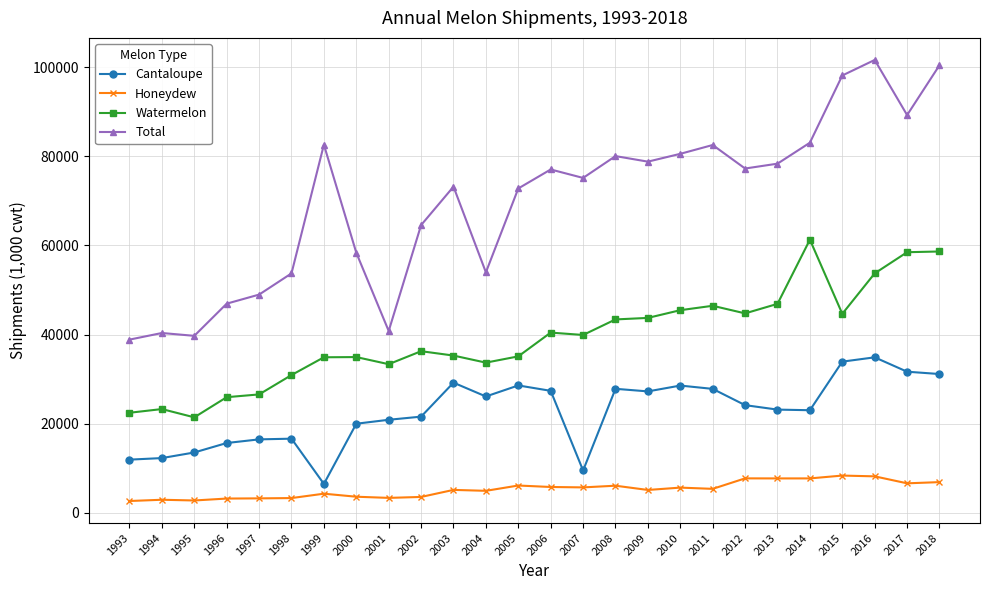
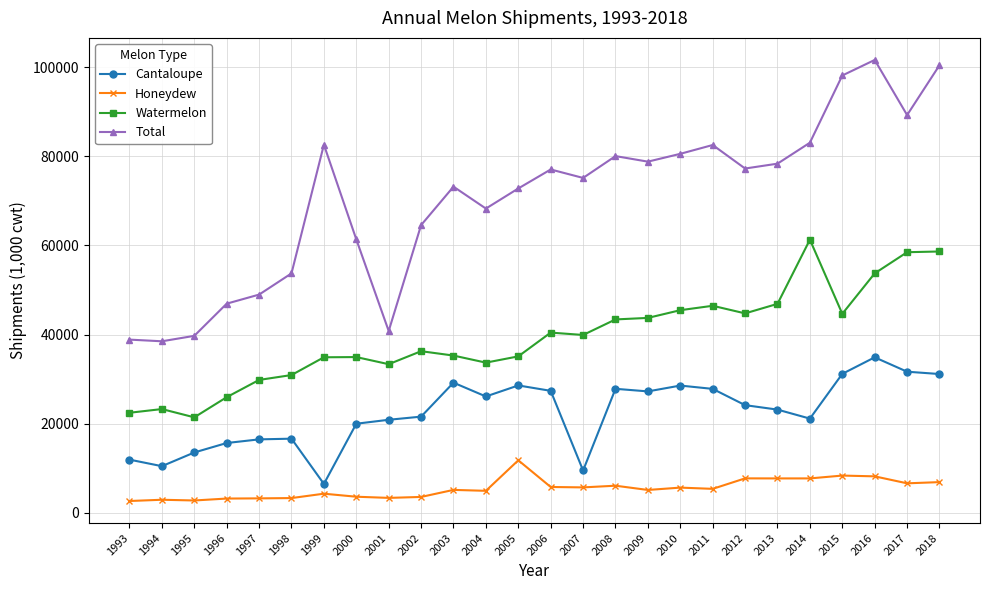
  {
    "Cantaloupe": {
      "1993": 12000,
-     "1994": 12000,
+     "1994": 10000,
      "1995": 14000,
      "1996": 16000,
      "1997": 16000,
      "1998": 17000,
      "1999": 6000,
      "2000": 20000,
      "2001": 21000,
      "2002": 22000,
      "2003": 29000,
      "2004": 26000,
      "2005": 29000,
      "2006": 27000,
      "2007": 10000,
      "2008": 28000,
      "2009": 27000,
      "2010": 29000,
      "2011": 28000,
      "2012": 24000,
      "2013": 23000,
-     "2014": 23000,
-     "2015": 34000,
+     "2014": 21000,
+     "2015": 31000,
      "2016": 35000,
      "2017": 32000,
      "2018": 31000
    },
    "Honeydew": {
      "1993": 3000,
      "1994": 3000,
      "1995": 3000,
      "1996": 3000,
      "1997": 3000,
      "1998": 3000,
      "1999": 4000,
      "2000": 4000,
      "2001": 3000,
      "2002": 4000,
      "2003": 5000,
      "2004": 5000,
-     "2005": 6000,
+     "2005": 12000,
      "2006": 6000,
      "2007": 6000,
      "2008": 6000,
      "2009": 5000,
      "2010": 6000,
      "2011": 5000,
      "2012": 8000,
      "2013": 8000,
      "2014": 8000,
      "2015": 8000,
      "2016": 8000,
      "2017": 7000,
      "2018": 7000
    },
    "Watermelon": {
      "1993": 22000,
      "1994": 23000,
      "1995": 21000,
      "1996": 26000,
-     "1997": 27000,
+     "1997": 30000,
      "1998": 31000,
      "1999": 35000,
      "2000": 35000,
      "2001": 33000,
      "2002": 36000,
      "2003": 35000,
      "2004": 34000,
      "2005": 35000,
      "2006": 40000,
      "2007": 40000,
      "2008": 43000,
      "2009": 44000,
      "2010": 45000,
      "2011": 46000,
      "2012": 45000,
      "2013": 47000,
      "2014": 61000,
      "2015": 45000,
      "2016": 54000,
      "2017": 58000,
      "2018": 59000
    },
    "Total": {
      "1993": 39000,
-     "1994": 40000,
+     "1994": 38000,
      "1995": 40000,
      "1996": 47000,
      "1997": 49000,
      "1998": 54000,
      "1999": 83000,
-     "2000": 58000,
+     "2000": 61000,
      "2001": 41000,
      "2002": 65000,
      "2003": 73000,
-     "2004": 54000,
+     "2004": 68000,
      "2005": 73000,
      "2006": 77000,
      "2007": 75000,
      "2008": 80000,
      "2009": 79000,
      "2010": 81000,
      "2011": 83000,
      "2012": 77000,
      "2013": 78000,
      "2014": 83000,
      "2015": 98000,
      "2016": 102000,
      "2017": 89000,
      "2018": 100000
    }
  }
